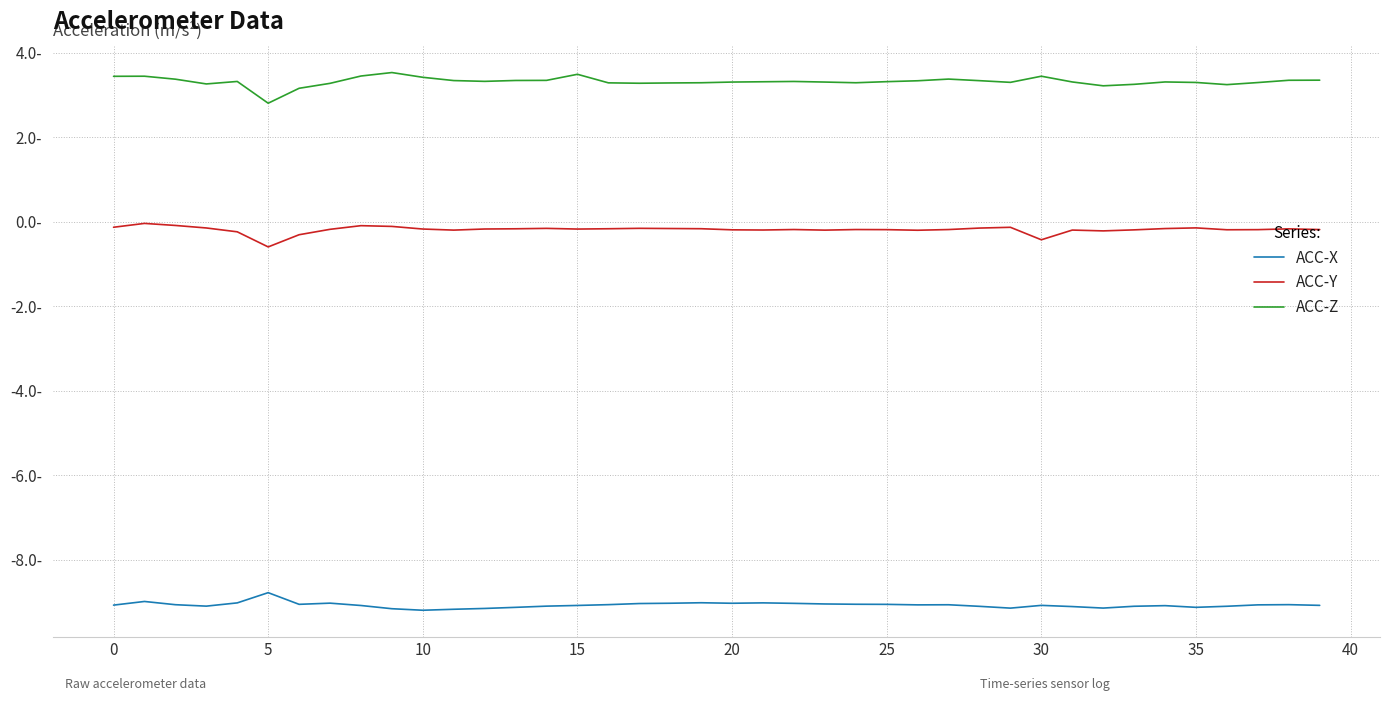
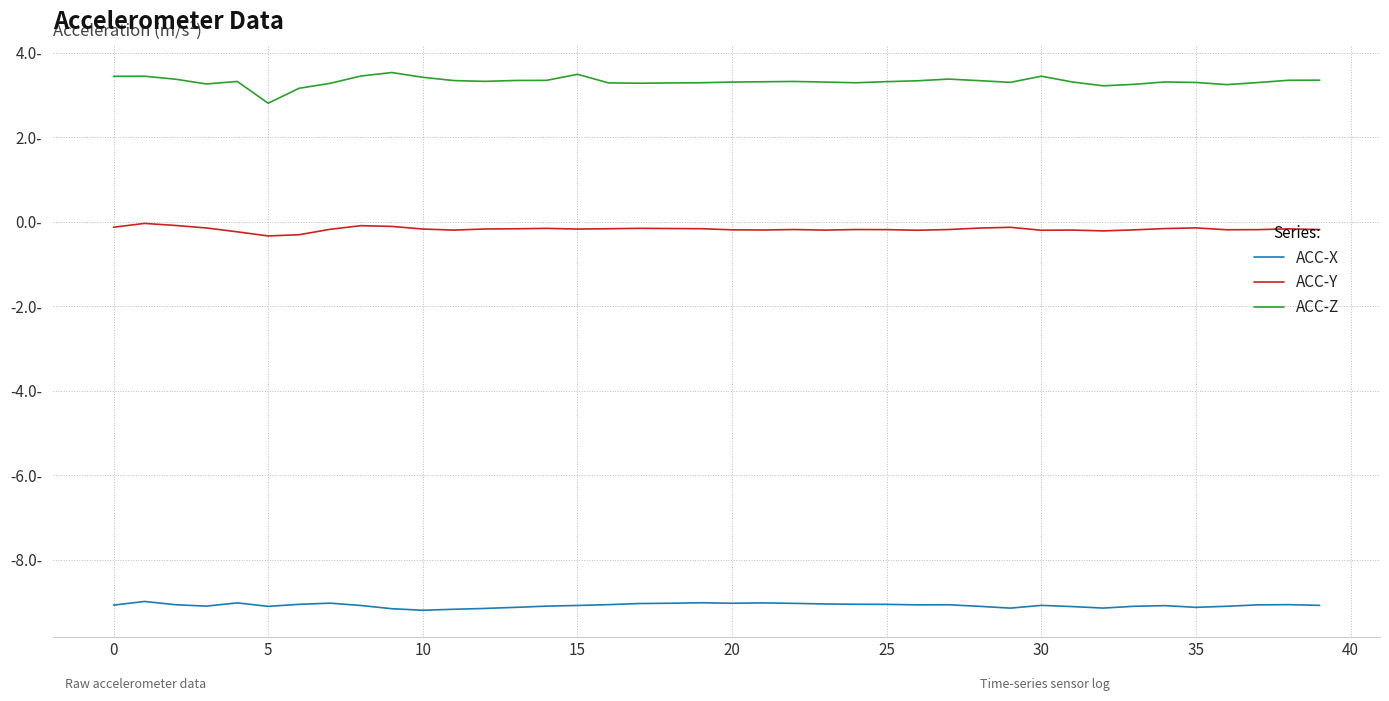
  {
    "ACC-X": {
      "0": "-9.1-",
-     "5": "-8.8-",
+     "5": "-9.1-",
      "10": "-9.2-",
      "15": "-9.1-",
      "20": "-9.0-",
      "25": "-9.1-",
      "30": "-9.1-",
      "35": "-9.1-"
    },
    "ACC-Y": {
      "0": "-0.1-",
-     "5": "-0.6-",
+     "5": "-0.3-",
      "10": "-0.2-",
      "15": "-0.2-",
      "20": "-0.2-",
      "25": "-0.2-",
-     "30": "-0.4-",
+     "30": "-0.2-",
      "35": "-0.1-"
    },
    "ACC-Z": {
      "0": "3.4-",
      "5": "2.8-",
      "10": "3.4-",
      "15": "3.5-",
      "20": "3.3-",
      "25": "3.3-",
      "30": "3.4-",
      "35": "3.3-"
    }
  }
